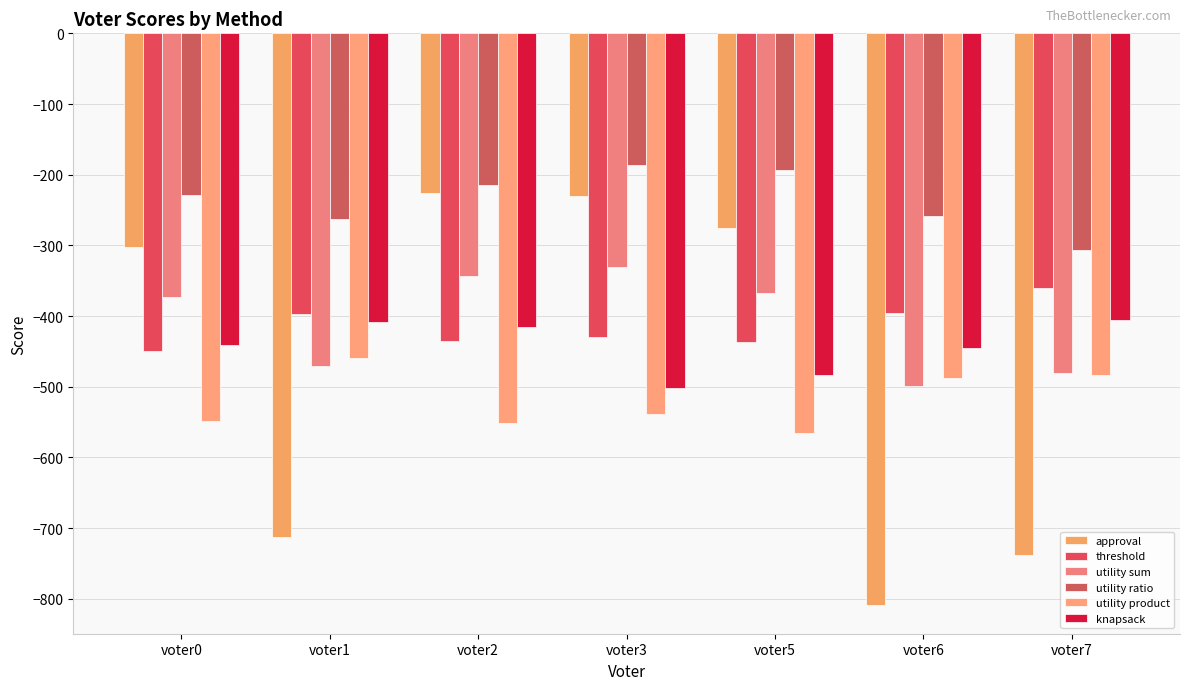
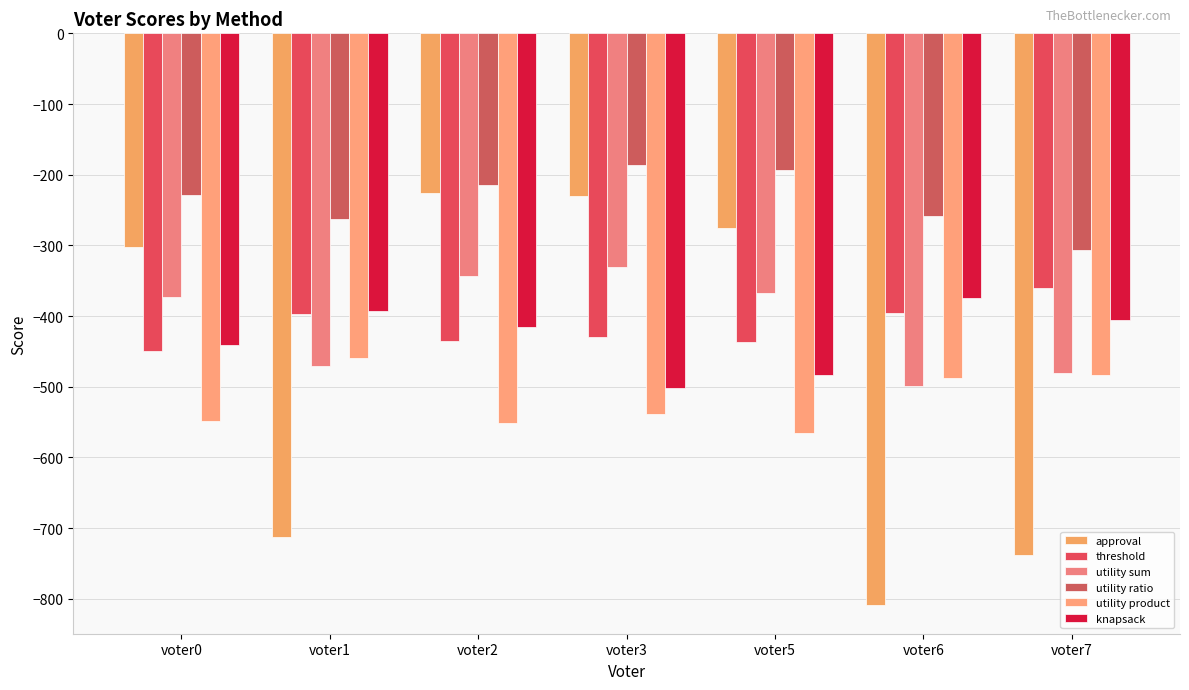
  {
    "knapsack": {
      "voter0": -440,
-     "voter1": -410,
+     "voter1": -390,
      "voter2": -420,
      "voter3": -500,
      "voter5": -480,
-     "voter6": -450,
+     "voter6": -380,
      "voter7": -410
    }
  }
